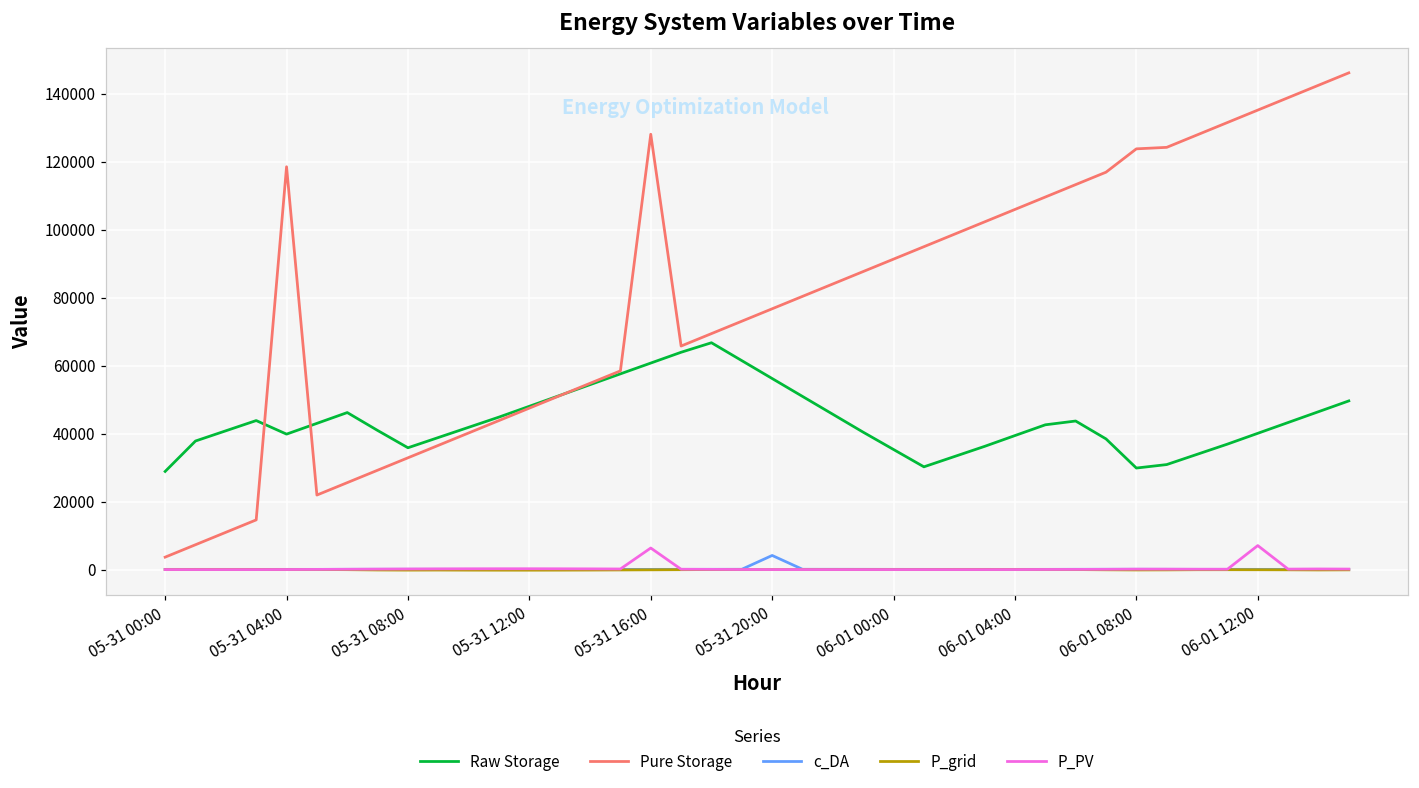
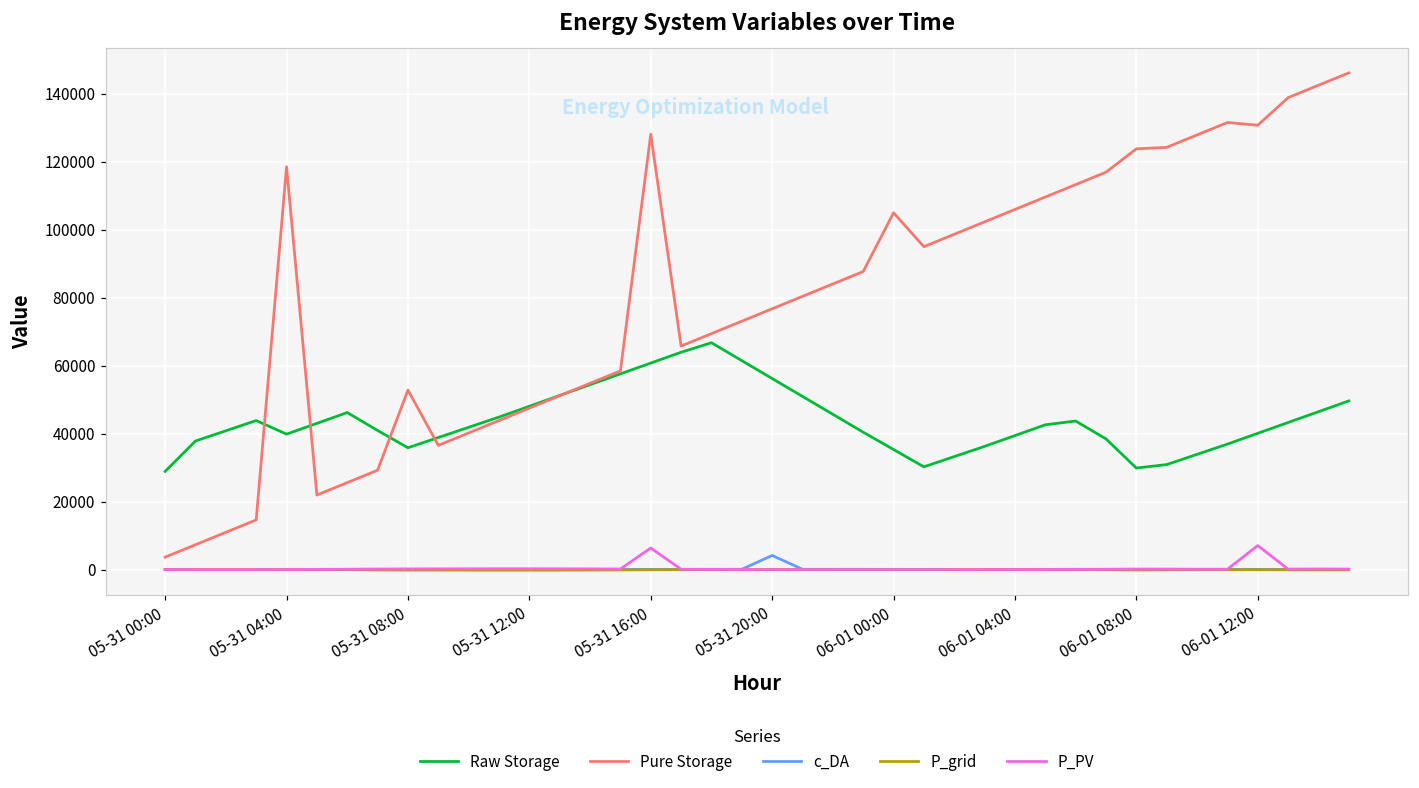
  {
    "Raw Storage": {
      "05-31 00:00": 29000,
      "05-31 04:00": 40000,
      "05-31 08:00": 36000,
      "05-31 16:00": 61000,
      "05-31 20:00": 56000,
      "06-01 00:00": 35000,
      "06-01 04:00": 39000,
      "06-01 08:00": 30000,
      "06-01 12:00": 40000
    },
    "Pure Storage": {
      "05-31 00:00": 4000,
      "05-31 04:00": 118000,
-     "05-31 08:00": 33000,
+     "05-31 08:00": 53000,
      "05-31 16:00": 128000,
      "05-31 20:00": 77000,
-     "06-01 00:00": 91000,
+     "06-01 00:00": 105000,
      "06-01 04:00": 106000,
      "06-01 08:00": 124000,
-     "06-01 12:00": 135000
+     "06-01 12:00": 131000
    },
    "c_DA": {
      "05-31 20:00": 4000
    },
    "P_PV": {
      "05-31 16:00": 6000,
      "06-01 12:00": 7000
    }
  }
